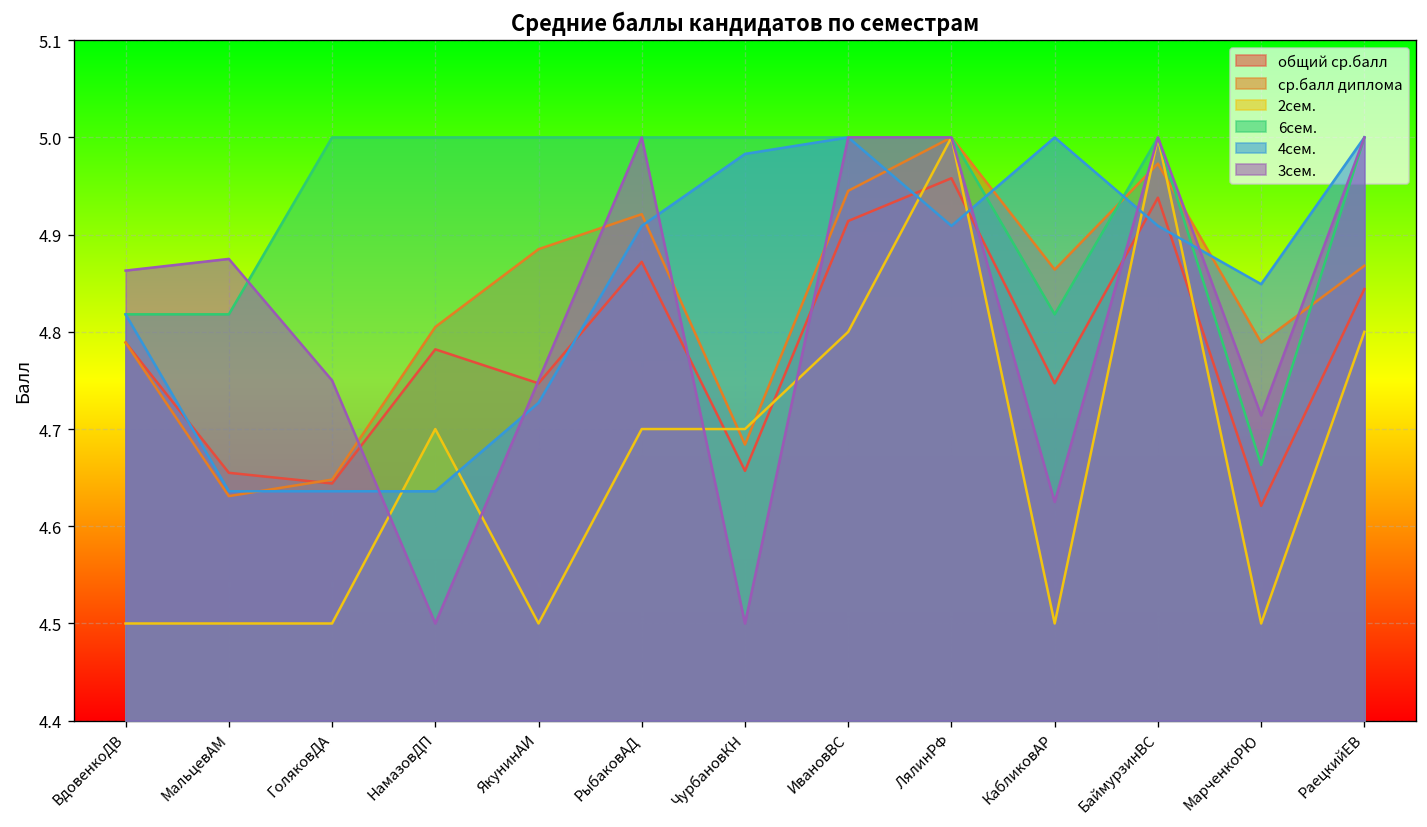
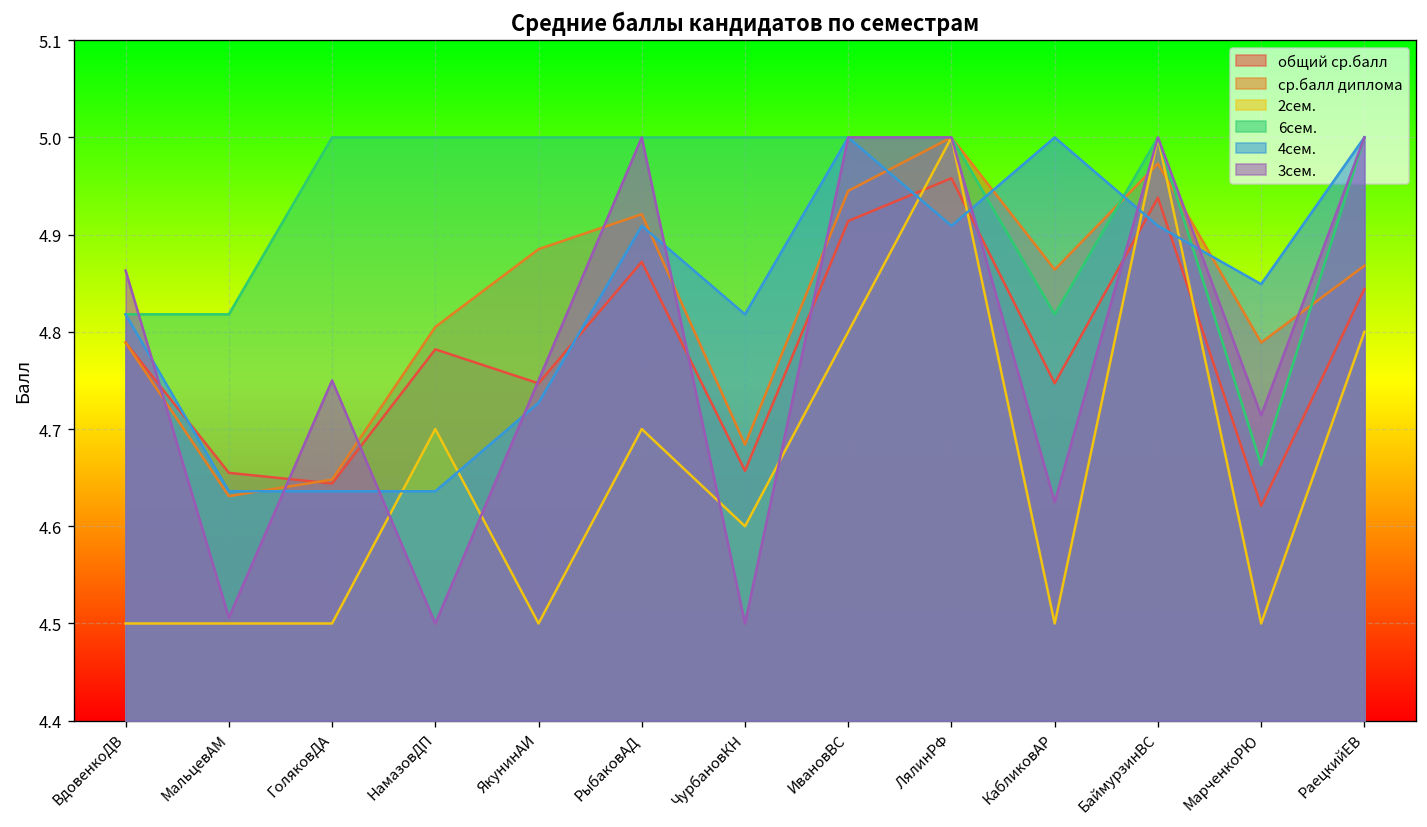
  {
    "2сем.": {
      "ВдовенкоДВ": 4.5,
      "МальцевАМ": 4.5,
      "ГоляковДА": 4.5,
      "НамазовДП": 4.7,
      "ЯкунинАИ": 4.5,
      "РыбаковАД": 4.7,
-     "ЧурбановКН": 4.7,
+     "ЧурбановКН": 4.6,
      "ИвановВС": 4.8,
      "КабликовАР": 4.5,
      "МарченкоРЮ": 4.5,
      "РаецкийЕВ": 4.8
    },
    "6сем.": {
      "МальцевАМ": 4.82,
      "ГоляковДА": 5.00,
      "НамазовДП": 5.00,
      "ЯкунинАИ": 5.00,
      "ЧурбановКН": 5.00,
      "КабликовАР": 4.82,
      "МарченкоРЮ": 4.66
    },
    "4сем.": {
      "МальцевАМ": 4.64,
      "ГоляковДА": 4.64,
      "НамазовДП": 4.64,
      "ЯкунинАИ": 4.73,
      "РыбаковАД": 4.91,
-     "ЧурбановКН": 4.98,
+     "ЧурбановКН": 4.82,
      "ЛялинРФ": 4.91,
      "КабликовАР": 5.00,
      "БаймурзинВС": 4.91,
      "МарченкоРЮ": 4.85
    },
    "3сем.": {
      "ВдовенкоДВ": 4.86,
-     "МальцевАМ": 4.88,
+     "МальцевАМ": 4.51,
      "ГоляковДА": 4.75,
      "НамазовДП": 4.50,
      "ЧурбановКН": 4.50,
      "КабликовАР": 4.63,
      "МарченкоРЮ": 4.71
    }
  }
